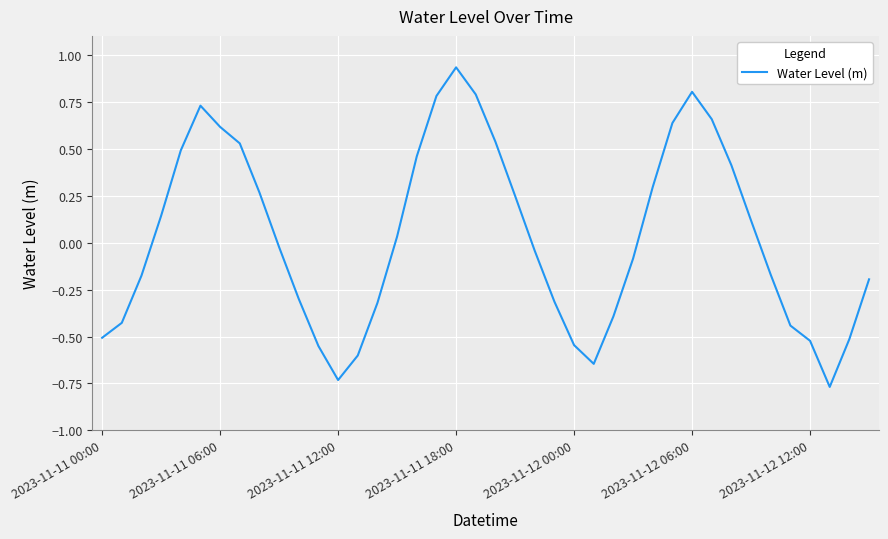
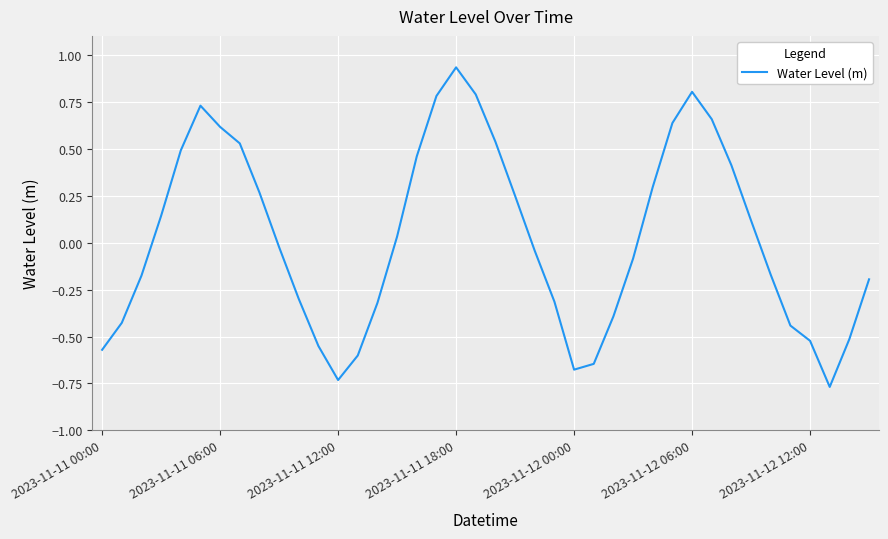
  {
-   "2023-11-11 00:00": -0.51,
+   "2023-11-11 00:00": -0.57,
    "2023-11-11 06:00": 0.62,
    "2023-11-11 12:00": -0.73,
    "2023-11-11 18:00": 0.93,
-   "2023-11-12 00:00": -0.55,
+   "2023-11-12 00:00": -0.68,
    "2023-11-12 06:00": 0.80,
    "2023-11-12 12:00": -0.52
  }
